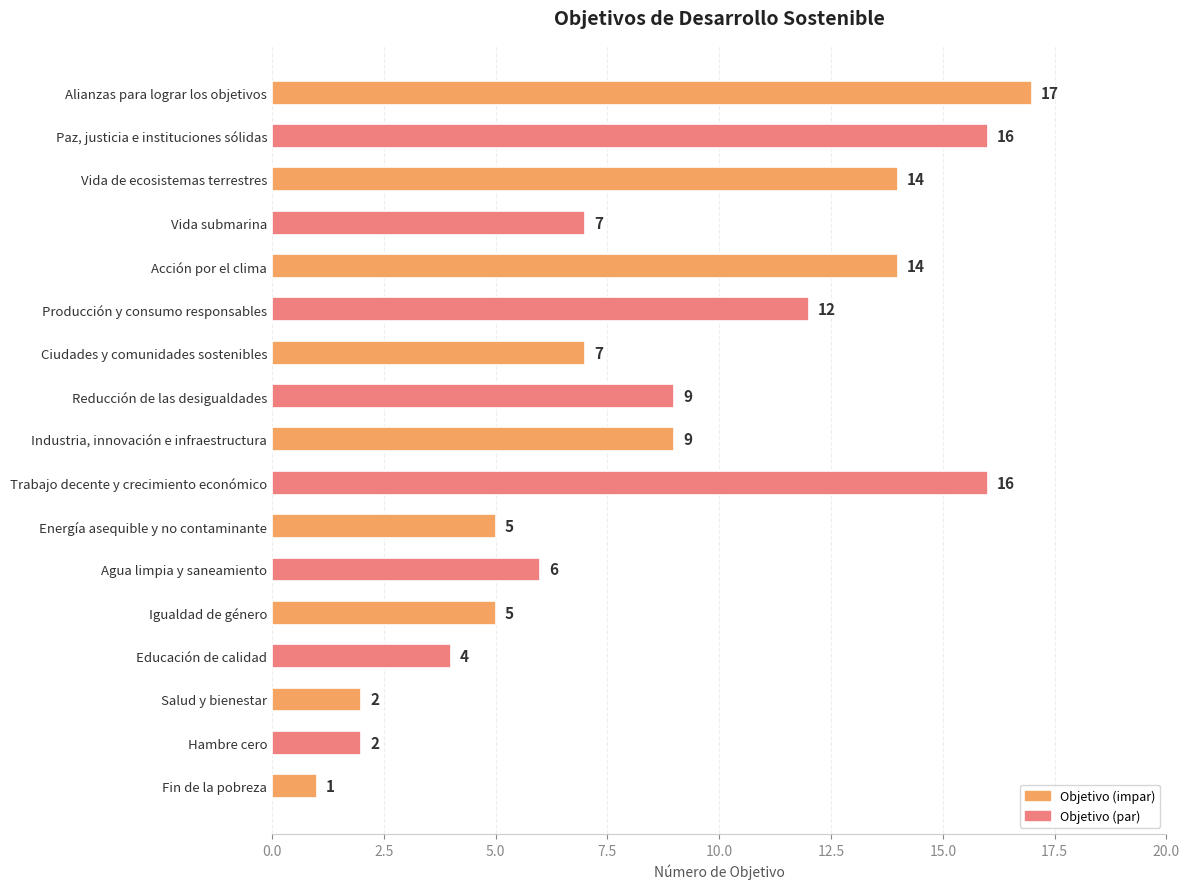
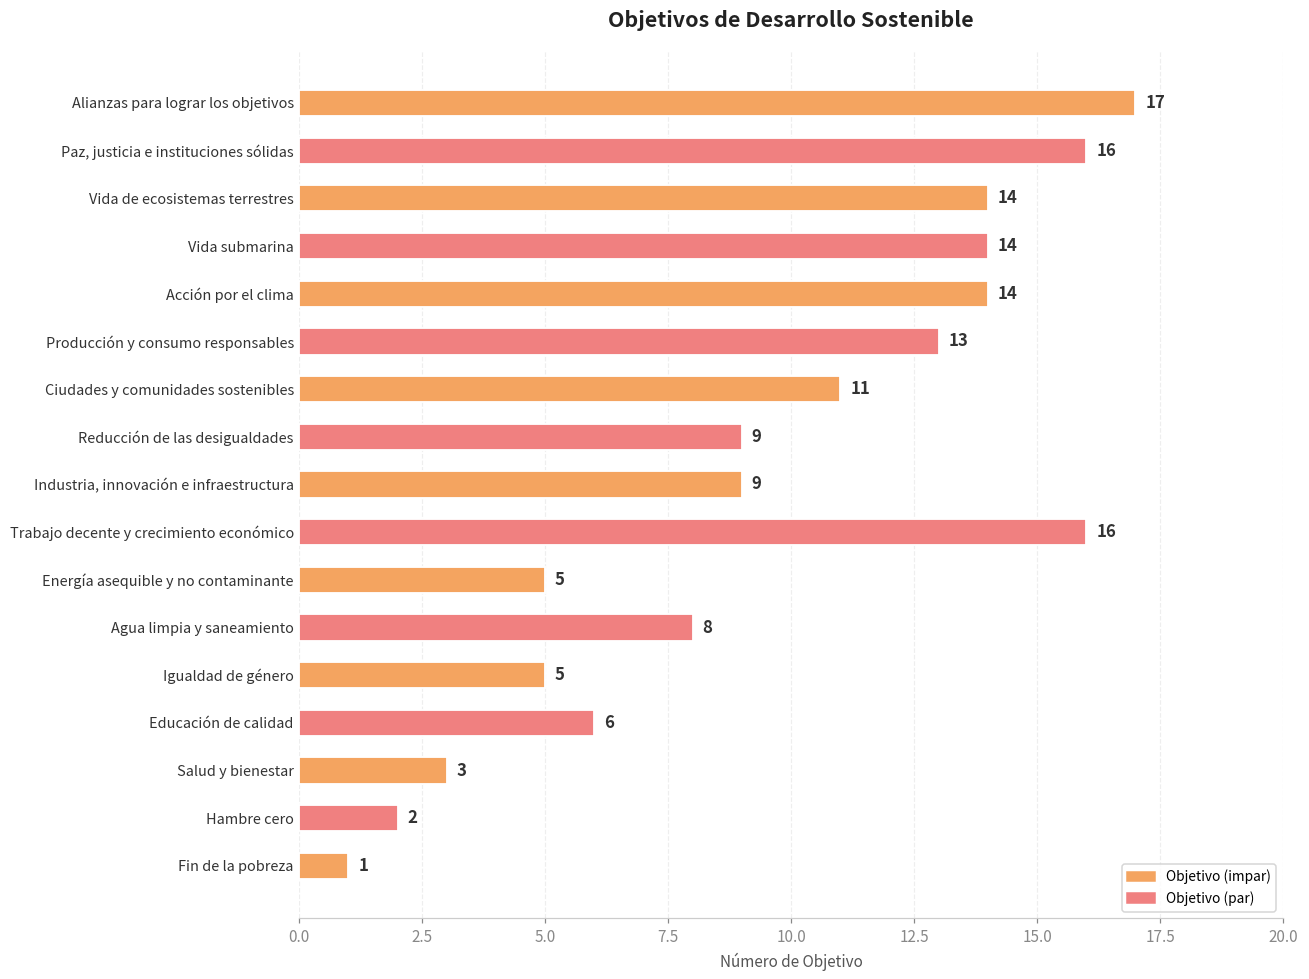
  {
    "Alianzas para lograr los objetivos": 17,
    "Paz, justicia e instituciones sólidas": 16,
    "Vida de ecosistemas terrestres": 14,
-   "Vida submarina": 7,
+   "Vida submarina": 14,
    "Acción por el clima": 14,
-   "Producción y consumo responsables": 12,
-   "Ciudades y comunidades sostenibles": 7,
+   "Producción y consumo responsables": 13,
+   "Ciudades y comunidades sostenibles": 11,
    "Reducción de las desigualdades": 9,
    "Industria, innovación e infraestructura": 9,
    "Trabajo decente y crecimiento económico": 16,
    "Energía asequible y no contaminante": 5,
-   "Agua limpia y saneamiento": 6,
+   "Agua limpia y saneamiento": 8,
    "Igualdad de género": 5,
-   "Educación de calidad": 4,
-   "Salud y bienestar": 2,
+   "Educación de calidad": 6,
+   "Salud y bienestar": 3,
    "Hambre cero": 2,
    "Fin de la pobreza": 1
  }
